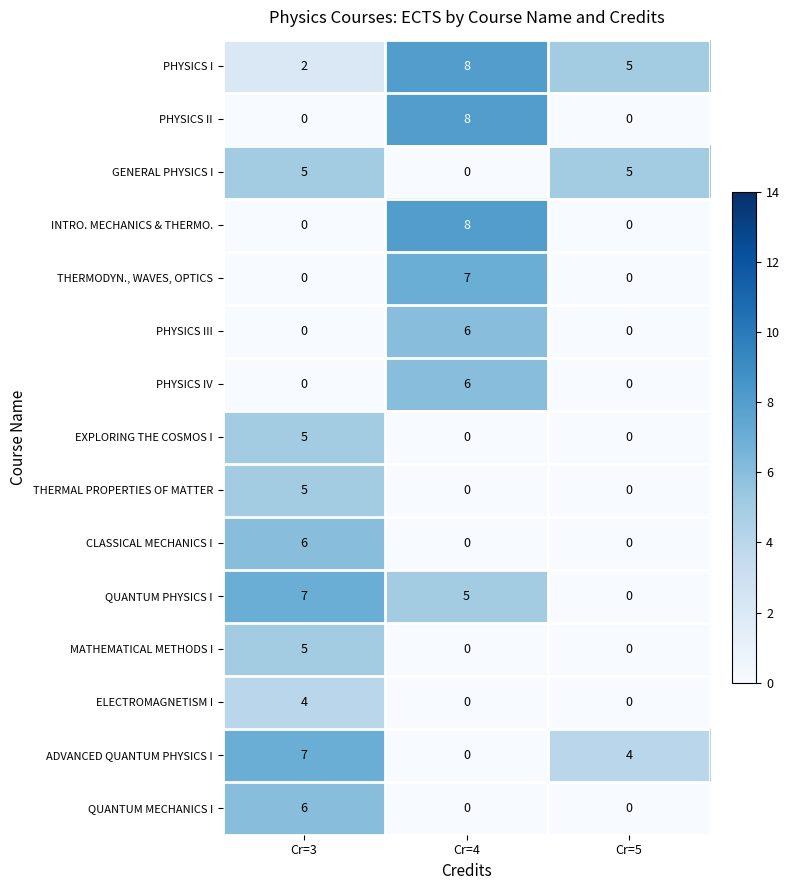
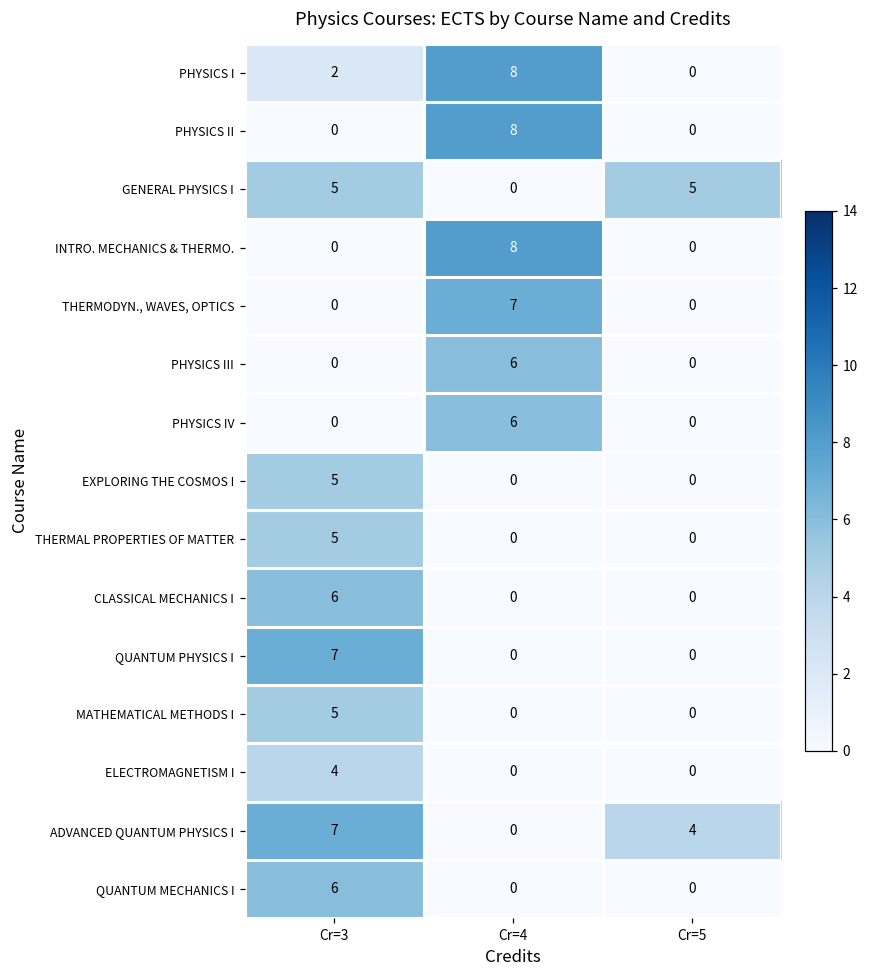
  {
    "PHYSICS I": {
      "Cr=3": 2,
      "Cr=4": 8,
-     "Cr=5": 5
+     "Cr=5": 0
    },
    "PHYSICS II": {
      "Cr=3": 0,
      "Cr=4": 8,
      "Cr=5": 0
    },
    "GENERAL PHYSICS I": {
      "Cr=3": 5,
      "Cr=4": 0,
      "Cr=5": 5
    },
    "INTRO. MECHANICS & THERMO.": {
      "Cr=3": 0,
      "Cr=4": 8,
      "Cr=5": 0
    },
    "THERMODYN., WAVES, OPTICS": {
      "Cr=3": 0,
      "Cr=4": 7,
      "Cr=5": 0
    },
    "PHYSICS III": {
      "Cr=3": 0,
      "Cr=4": 6,
      "Cr=5": 0
    },
    "PHYSICS IV": {
      "Cr=3": 0,
      "Cr=4": 6,
      "Cr=5": 0
    },
    "EXPLORING THE COSMOS I": {
      "Cr=3": 5,
      "Cr=4": 0,
      "Cr=5": 0
    },
    "THERMAL PROPERTIES OF MATTER": {
      "Cr=3": 5,
      "Cr=4": 0,
      "Cr=5": 0
    },
    "CLASSICAL MECHANICS I": {
      "Cr=3": 6,
      "Cr=4": 0,
      "Cr=5": 0
    },
    "QUANTUM PHYSICS I": {
      "Cr=3": 7,
-     "Cr=4": 5,
+     "Cr=4": 0,
      "Cr=5": 0
    },
    "MATHEMATICAL METHODS I": {
      "Cr=3": 5,
      "Cr=4": 0,
      "Cr=5": 0
    },
    "ELECTROMAGNETISM I": {
      "Cr=3": 4,
      "Cr=4": 0,
      "Cr=5": 0
    },
    "ADVANCED QUANTUM PHYSICS I": {
      "Cr=3": 7,
      "Cr=4": 0,
      "Cr=5": 4
    },
    "QUANTUM MECHANICS I": {
      "Cr=3": 6,
      "Cr=4": 0,
      "Cr=5": 0
    }
  }
